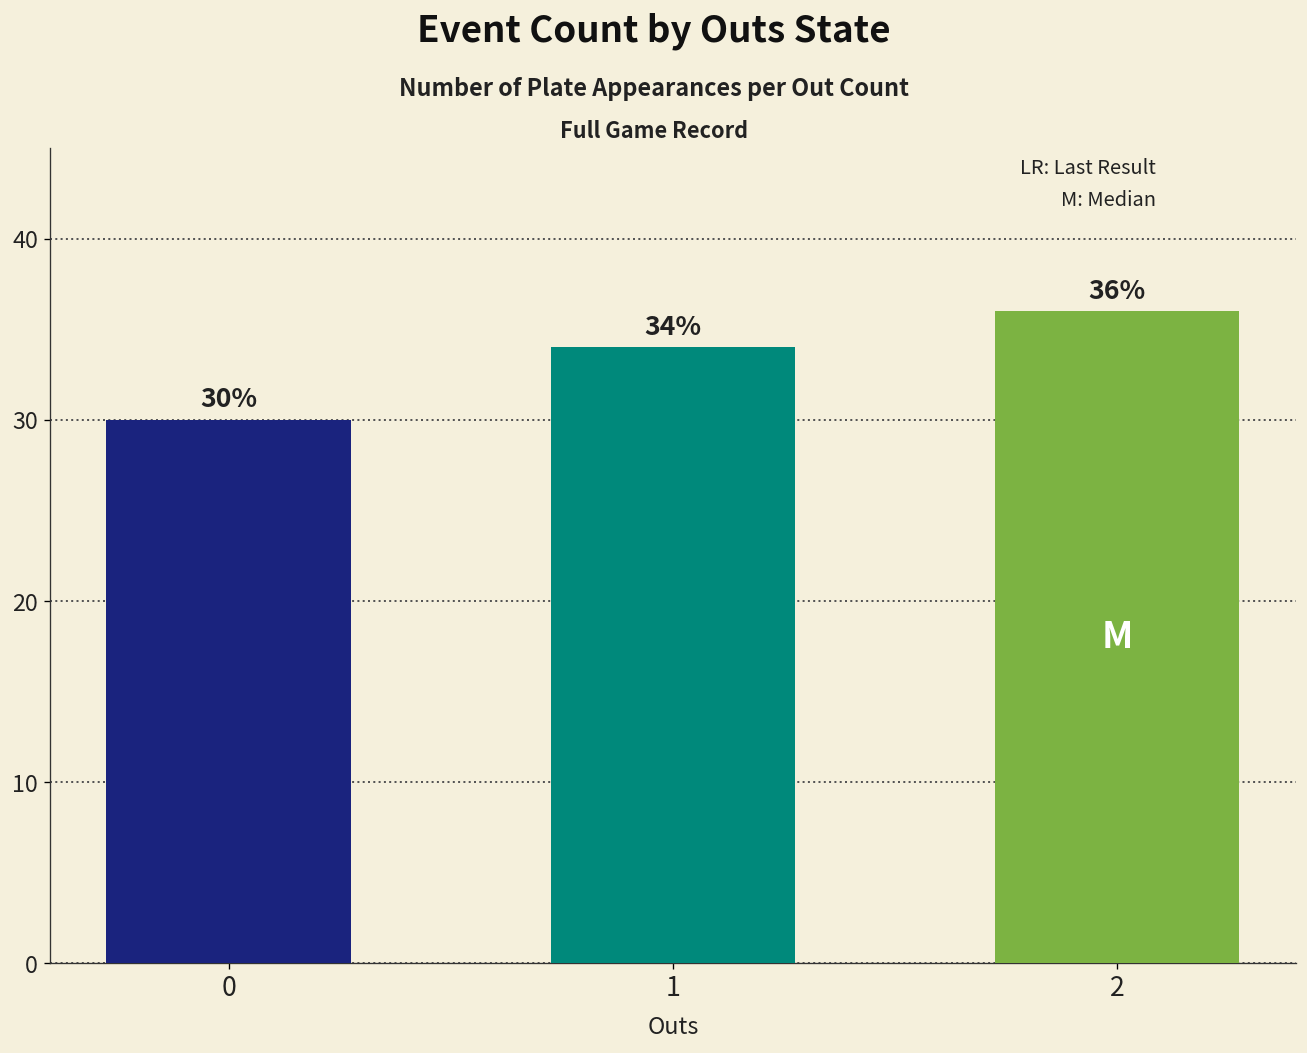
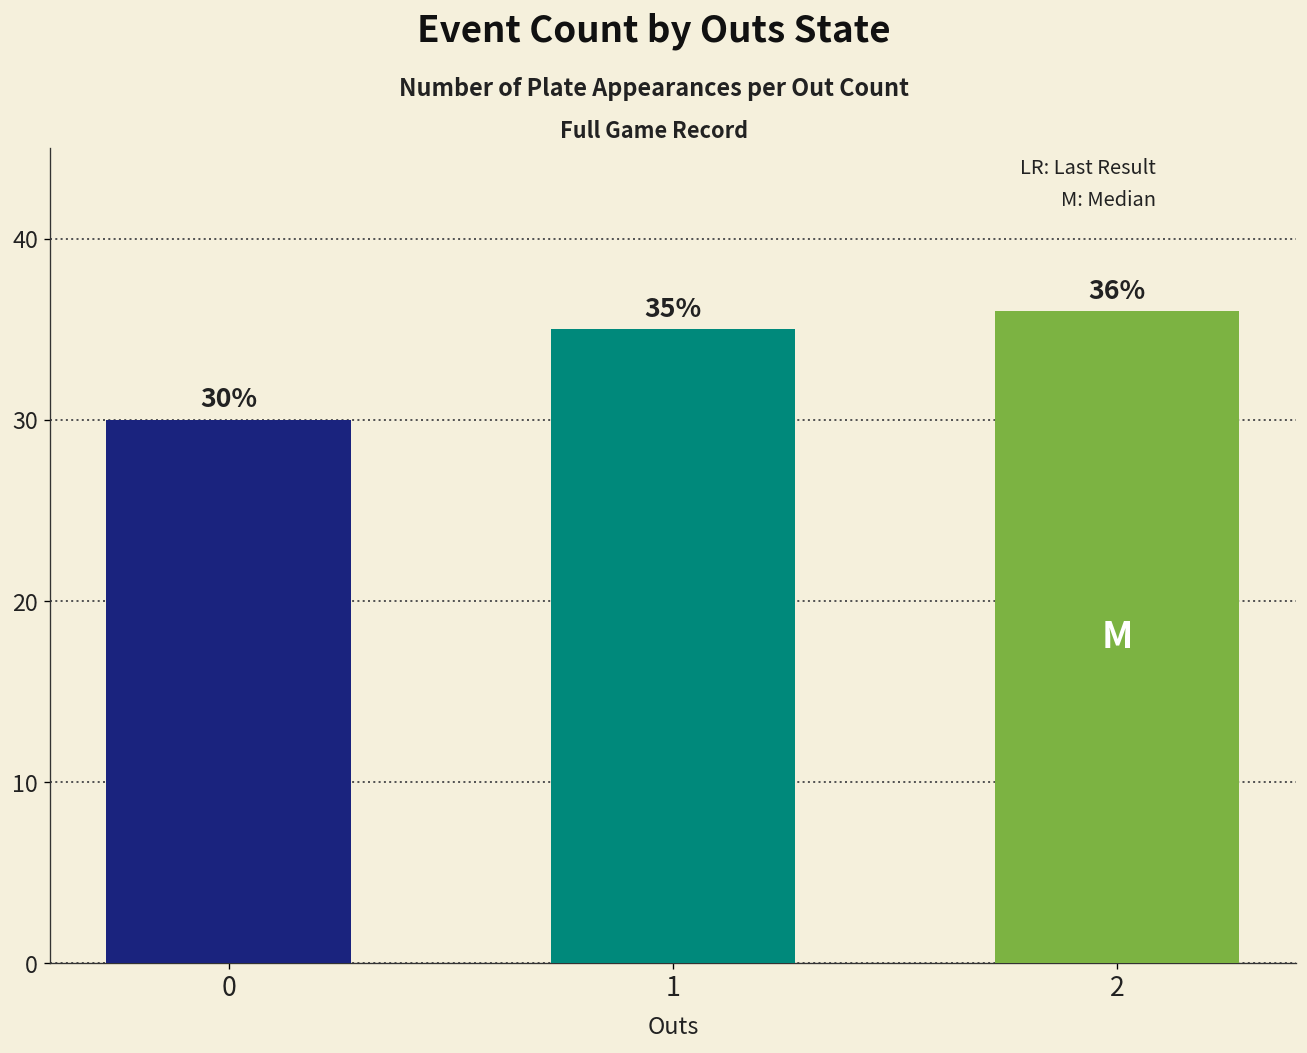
  {
    "0": "30%",
-   "1": "34%",
+   "1": "35%",
    "2": "36%"
  }
